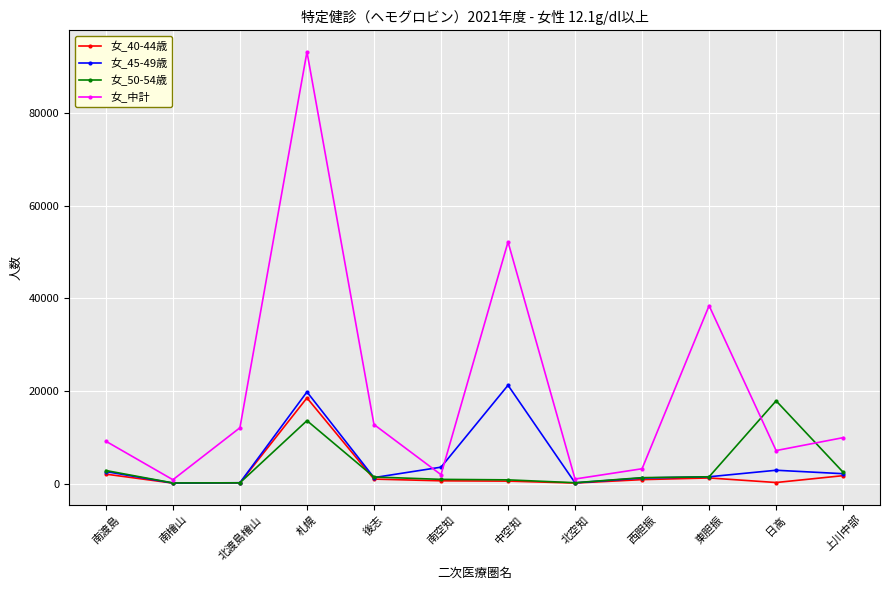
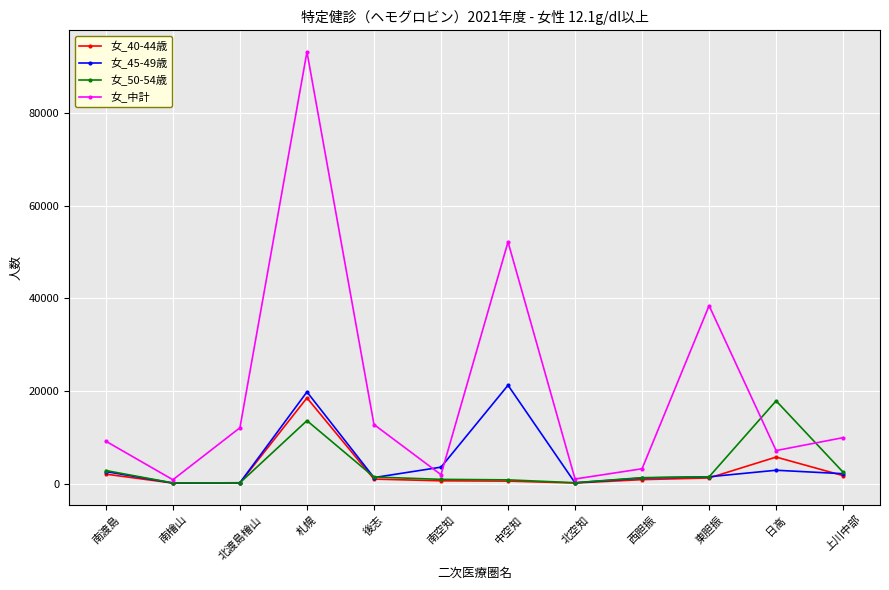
  {
    "女_40-44歳": {
      "札幌": 19000,
-     "日高": 0
+     "日高": 6000
    },
    "女_45-49歳": {
      "札幌": 20000,
      "南空知": 4000,
      "中空知": 21000,
      "日高": 3000
    },
    "女_50-54歳": {
      "札幌": 14000,
      "日高": 18000
    },
    "女_中計": {
      "南渡島": 9000,
      "南檜山": 1000,
      "北渡島檜山": 12000,
      "札幌": 93000,
      "後志": 13000,
      "南空知": 2000,
      "中空知": 52000,
      "北空知": 1000,
      "西胆振": 3000,
      "東胆振": 38000,
      "日高": 7000,
      "上川中部": 10000
    }
  }
